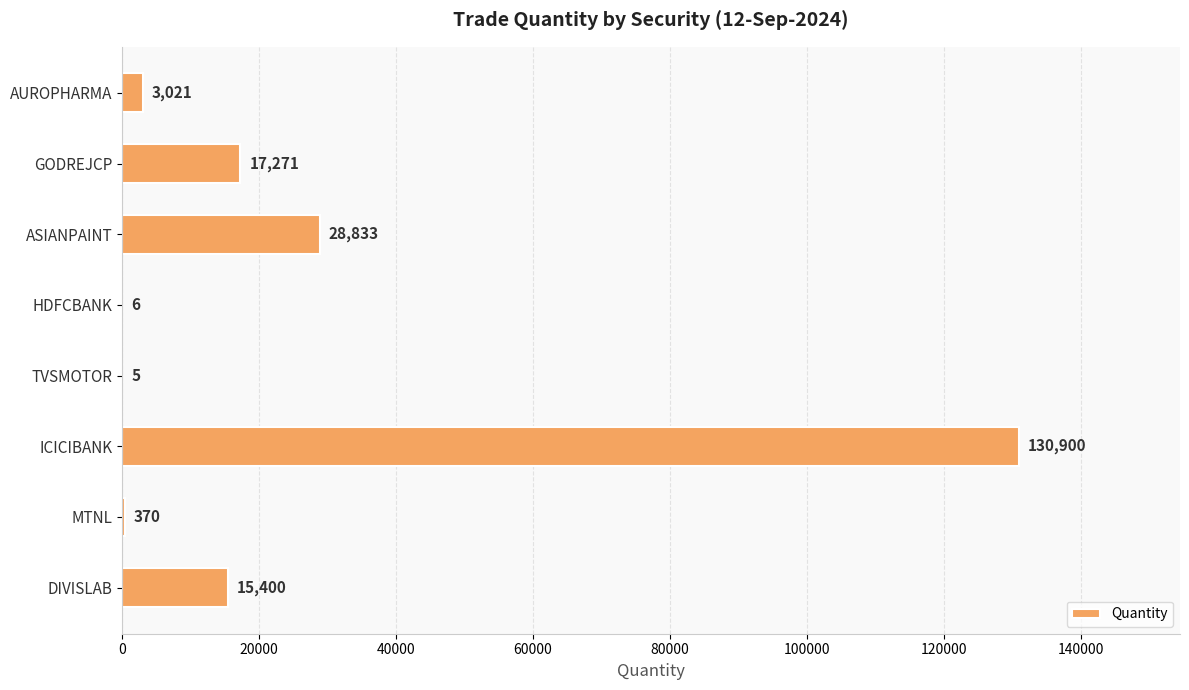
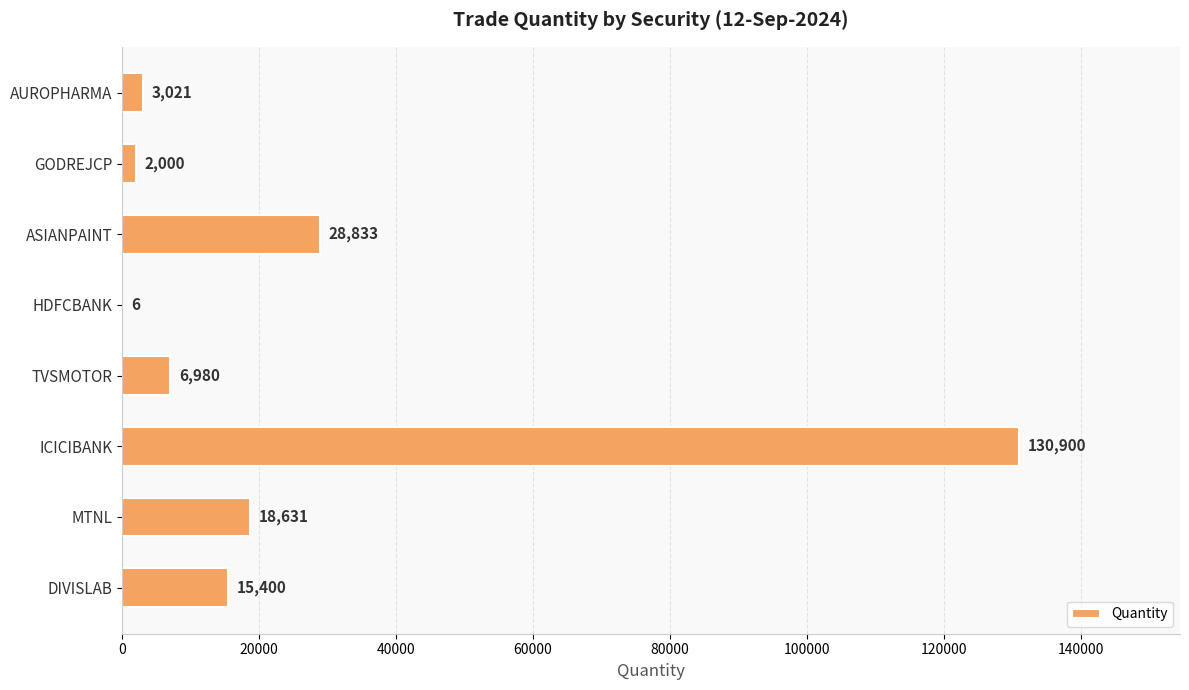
  {
    "AUROPHARMA": "3,021",
-   "GODREJCP": "17,271",
+   "GODREJCP": "2,000",
    "ASIANPAINT": "28,833",
    "HDFCBANK": "6",
-   "TVSMOTOR": "5",
+   "TVSMOTOR": "6,980",
    "ICICIBANK": "130,900",
-   "MTNL": "370",
+   "MTNL": "18,631",
    "DIVISLAB": "15,400"
  }
